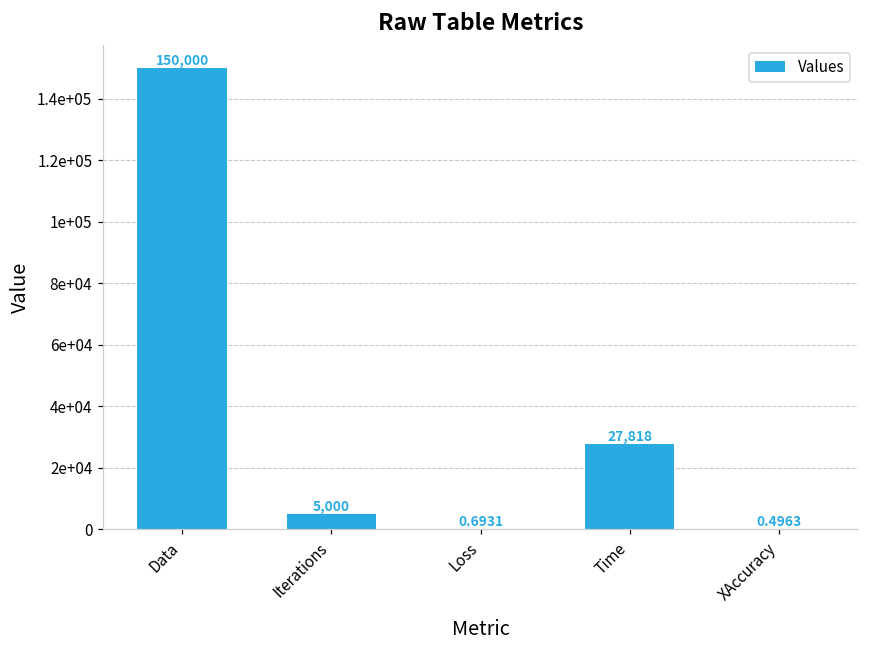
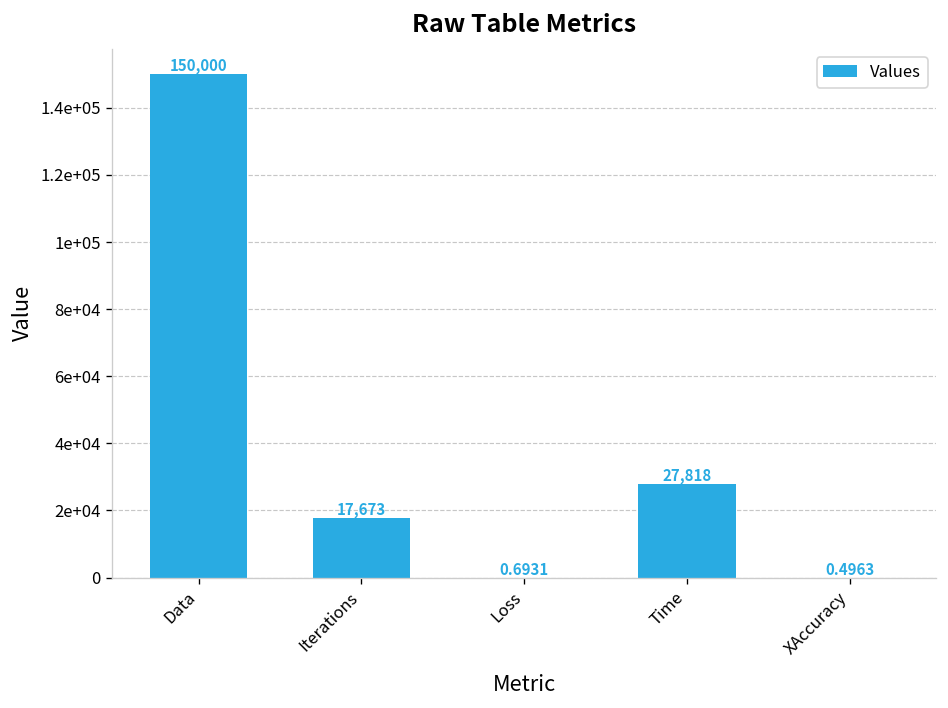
  {
    "Data": "150,000",
-   "Iterations": "5,000",
+   "Iterations": "17,673",
    "Loss": "0.6931",
    "Time": "27,818",
    "XAccuracy": "0.4963"
  }
